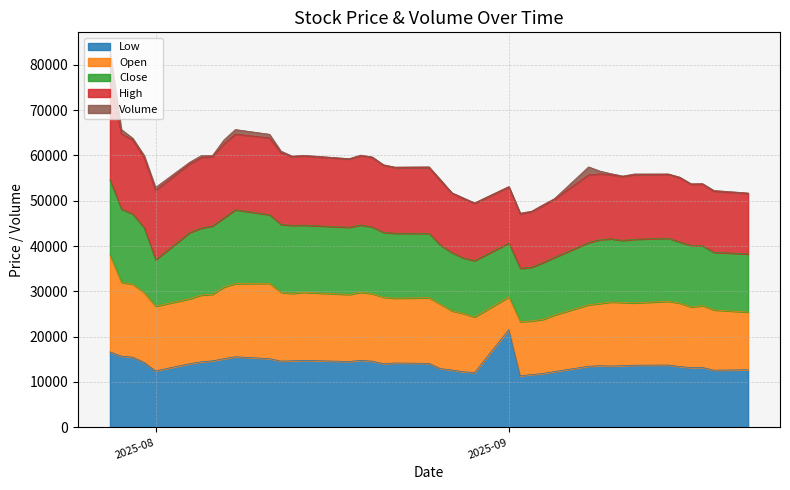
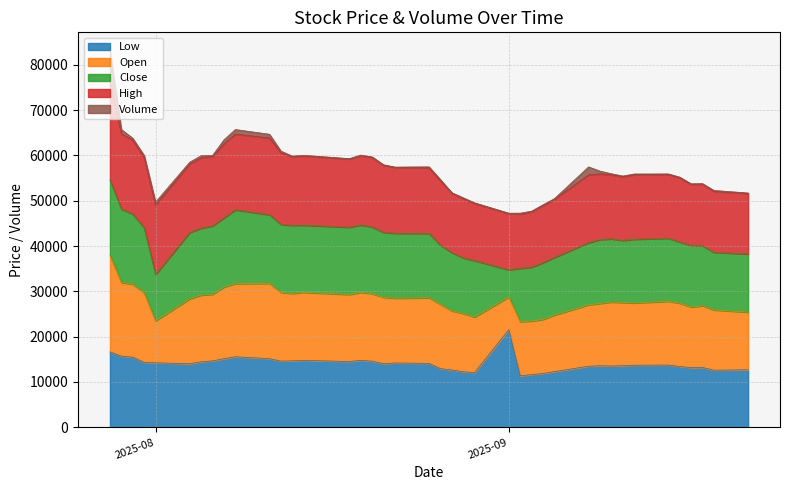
  {
    "Low": {
-     "2025-08": 12000,
+     "2025-08": 14000,
      "2025-09": 22000
    },
    "Open": {
-     "2025-08": 14000,
+     "2025-08": 9000,
      "2025-09": 7000
    },
    "Close": {
      "2025-08": 10000,
-     "2025-09": 12000
+     "2025-09": 6000
    },
    "High": {
      "2025-08": 15000
    },
    "Volume": {
      "2025-08": 1000
    }
  }
